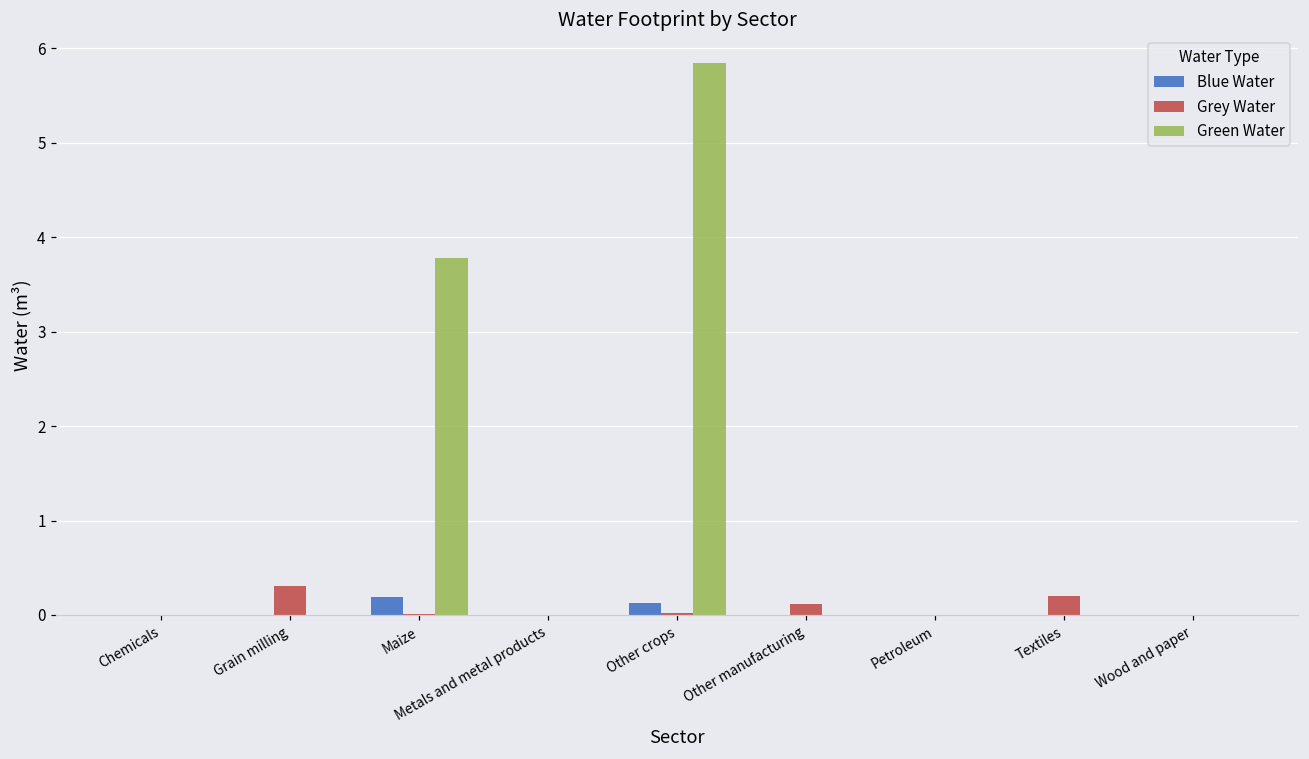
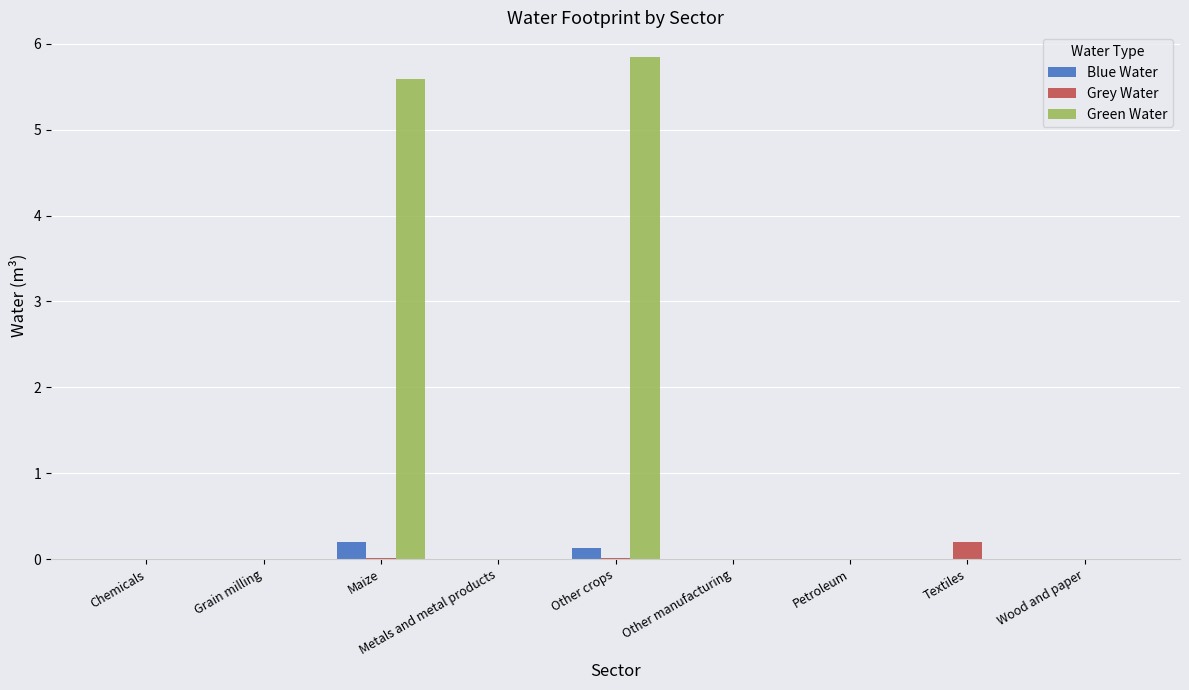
  {
    "Blue Water": {
      "Maize": 0.2,
      "Other crops": 0.1
    },
    "Grey Water": {
-     "Grain milling": 0.3,
-     "Other manufacturing": 0.1,
+     "Grain milling": 0.0,
+     "Other manufacturing": 0.0,
      "Textiles": 0.2
    },
    "Green Water": {
      "Chemicals": 0.0,
      "Grain milling": 0.0,
-     "Maize": 3.8,
+     "Maize": 5.6,
      "Metals and metal products": 0.0,
      "Other crops": 5.8,
      "Other manufacturing": 0.0,
      "Petroleum": 0.0,
      "Textiles": 0.0,
      "Wood and paper": 0.0
    }
  }
